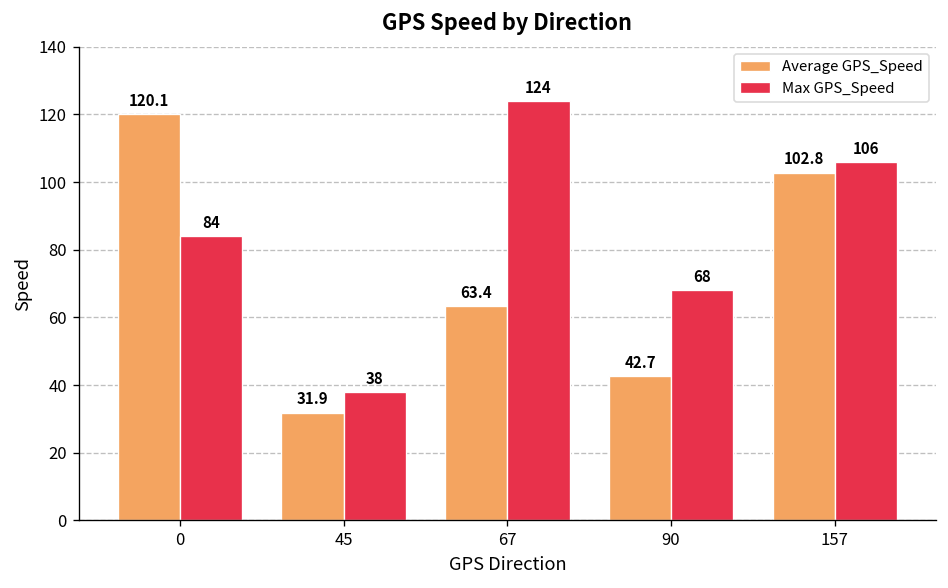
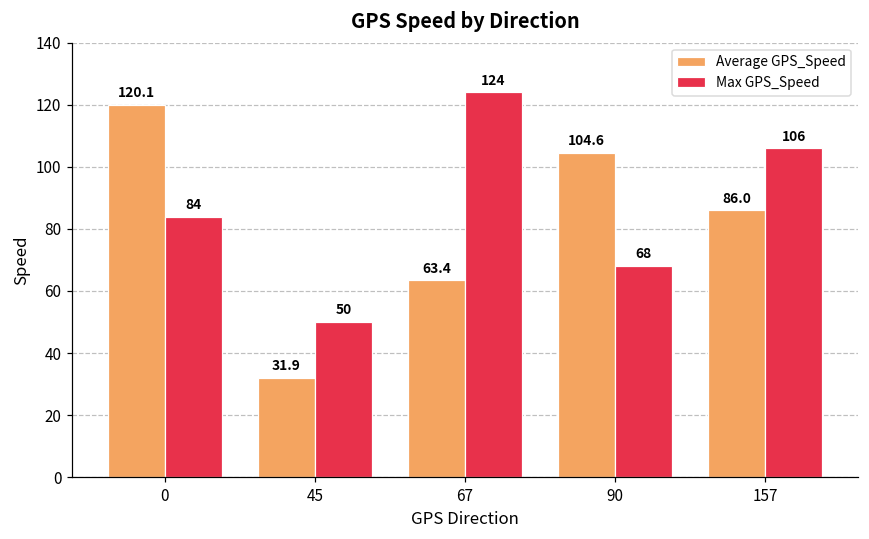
  {
    "Average GPS_Speed": {
      "0": 120.1,
      "45": 31.9,
      "67": 63.4,
-     "90": 42.7,
-     "157": 102.8
+     "90": 104.6,
+     "157": 86.0
    },
    "Max GPS_Speed": {
      "0": 84,
-     "45": 38,
+     "45": 50,
      "67": 124,
      "90": 68,
      "157": 106
    }
  }
